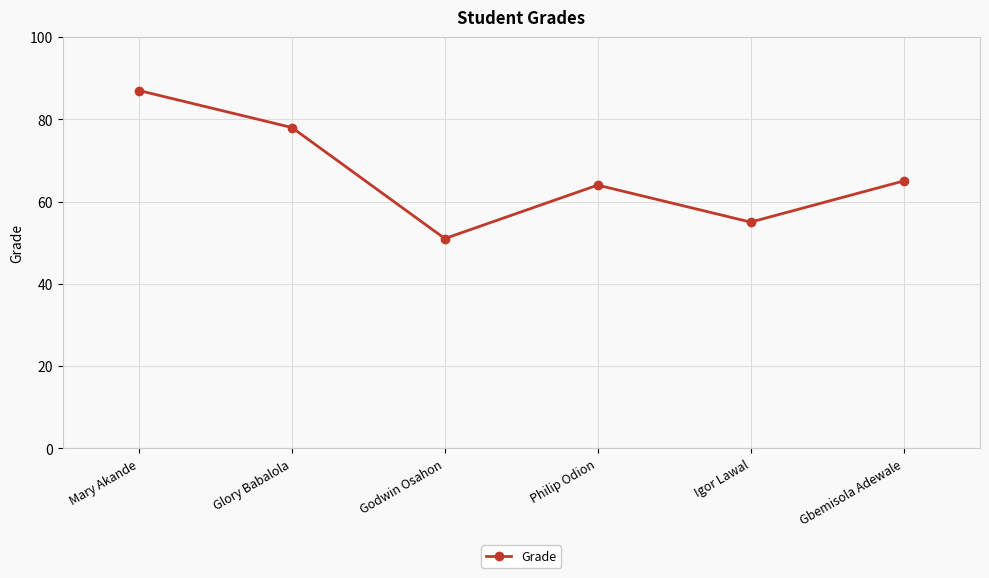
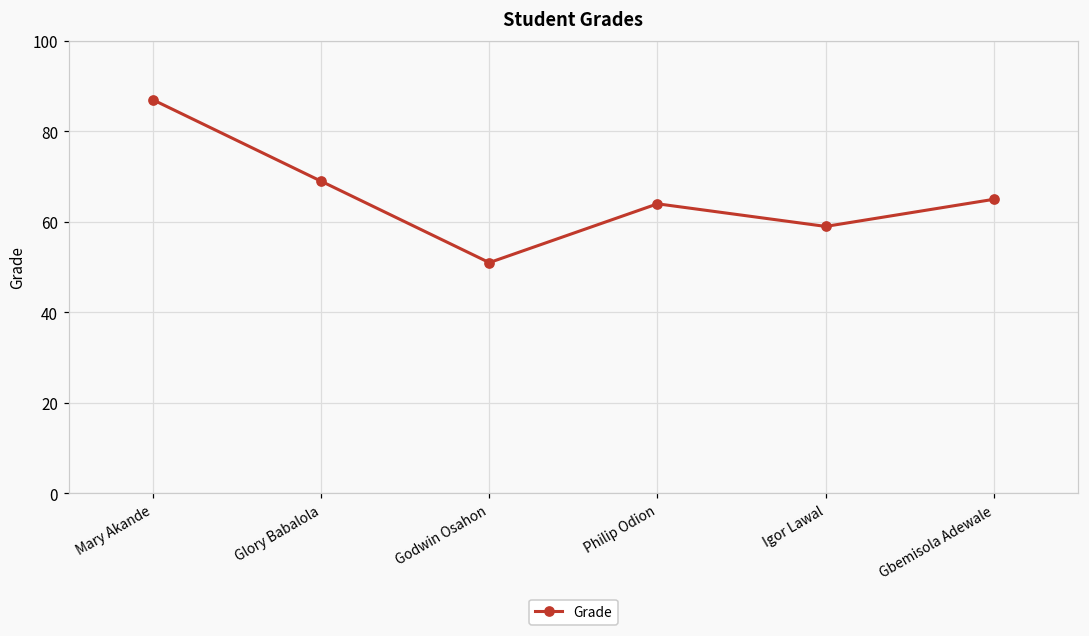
  {
    "Mary Akande": 87,
-   "Glory Babalola": 78,
+   "Glory Babalola": 69,
    "Godwin Osahon": 51,
    "Philip Odion": 64,
-   "Igor Lawal": 55,
+   "Igor Lawal": 59,
    "Gbemisola Adewale": 65
  }
